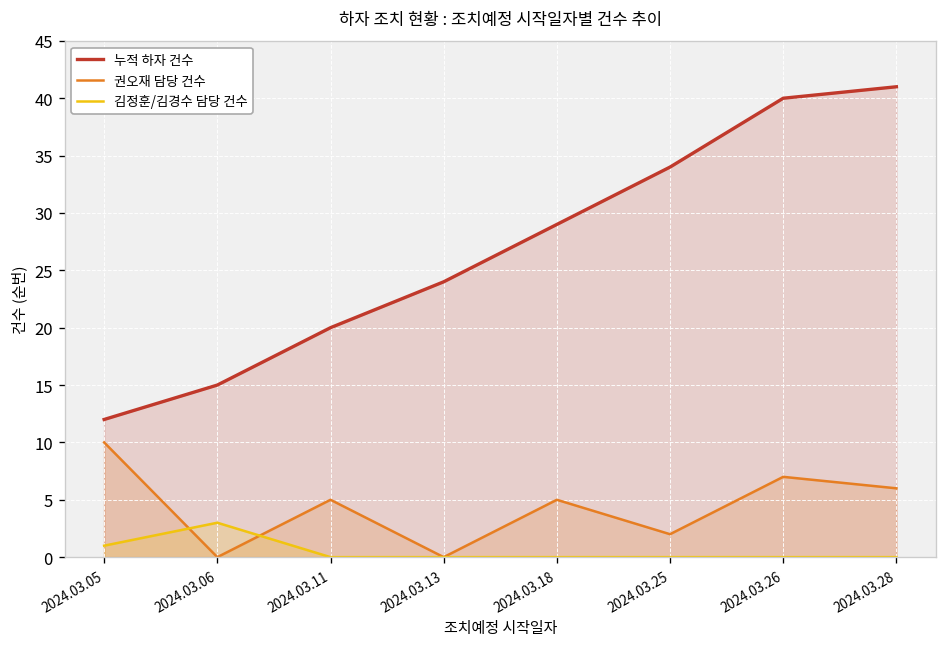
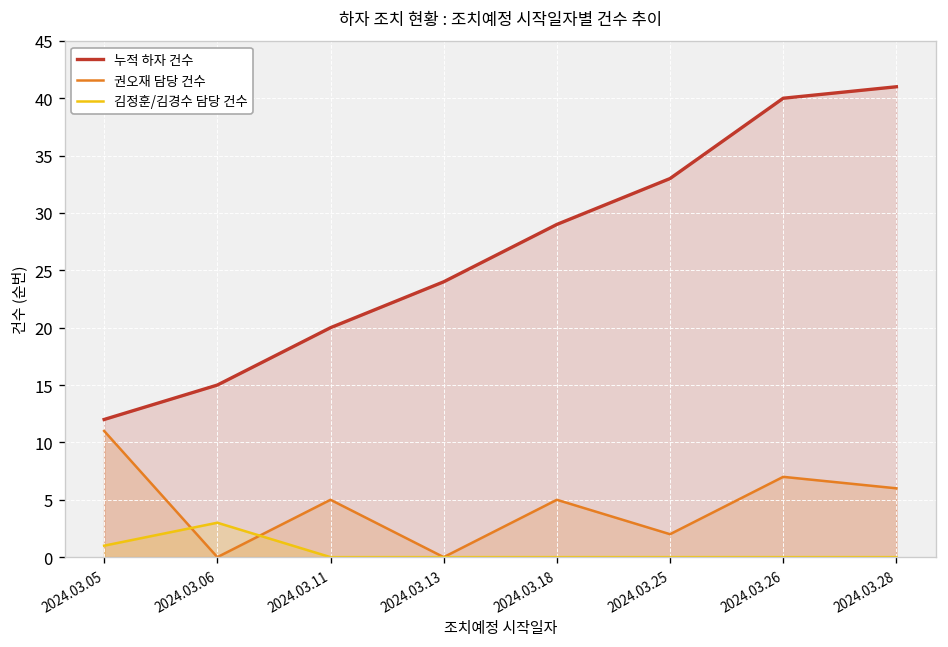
  {
    "누적 하자 건수": {
      "2024.03.05": 12,
      "2024.03.06": 15,
      "2024.03.11": 20,
      "2024.03.13": 24,
      "2024.03.18": 29,
-     "2024.03.25": 34,
+     "2024.03.25": 33,
      "2024.03.26": 40,
      "2024.03.28": 41
    },
    "권오재 담당 건수": {
-     "2024.03.05": 10,
+     "2024.03.05": 11,
      "2024.03.06": 0,
      "2024.03.11": 5,
      "2024.03.18": 5,
      "2024.03.25": 2,
      "2024.03.26": 7,
      "2024.03.28": 6
    },
    "김정훈/김경수 담당 건수": {
      "2024.03.05": 1,
      "2024.03.06": 3,
      "2024.03.11": 0,
      "2024.03.18": 0,
      "2024.03.25": 0,
      "2024.03.26": 0,
      "2024.03.28": 0
    }
  }
